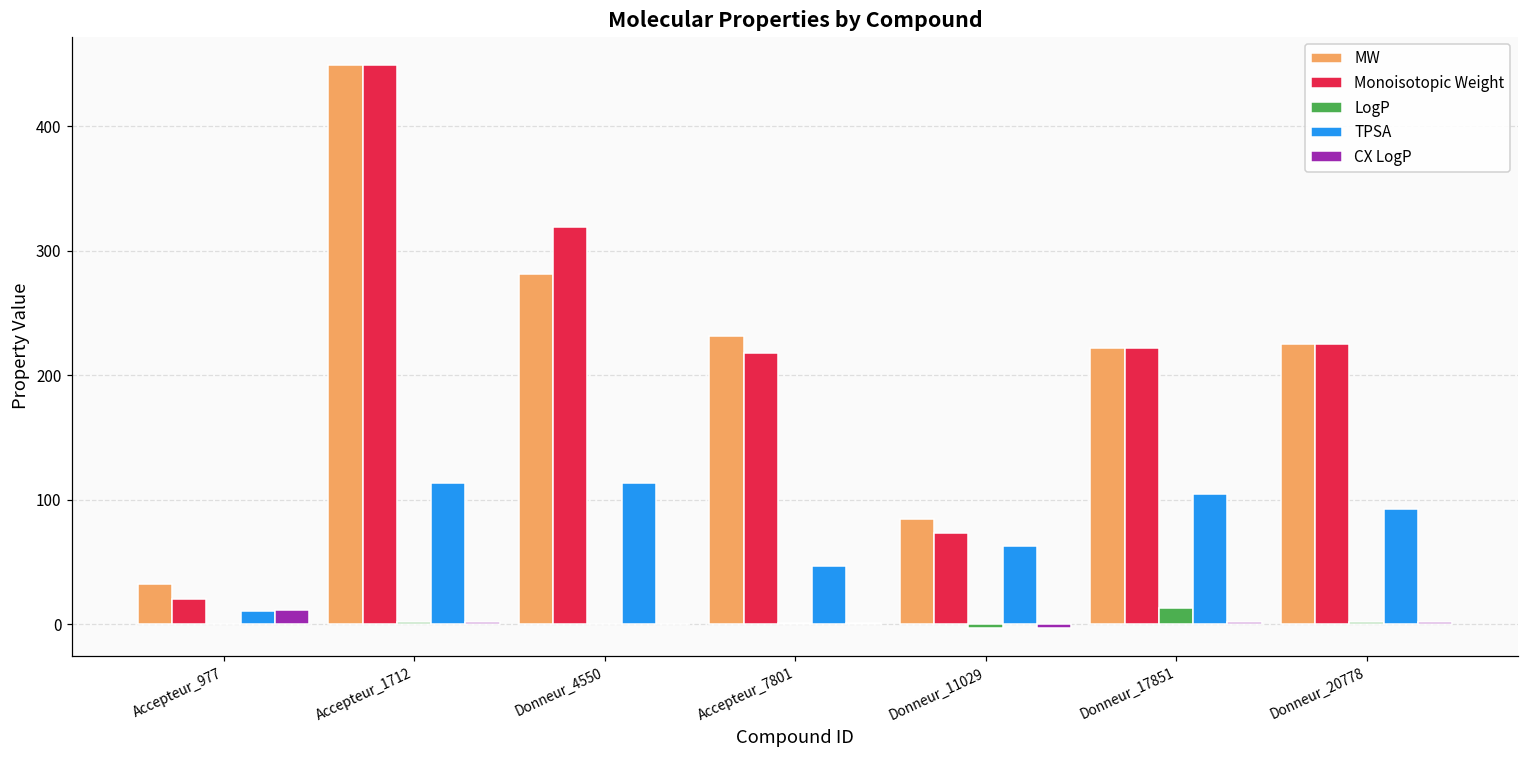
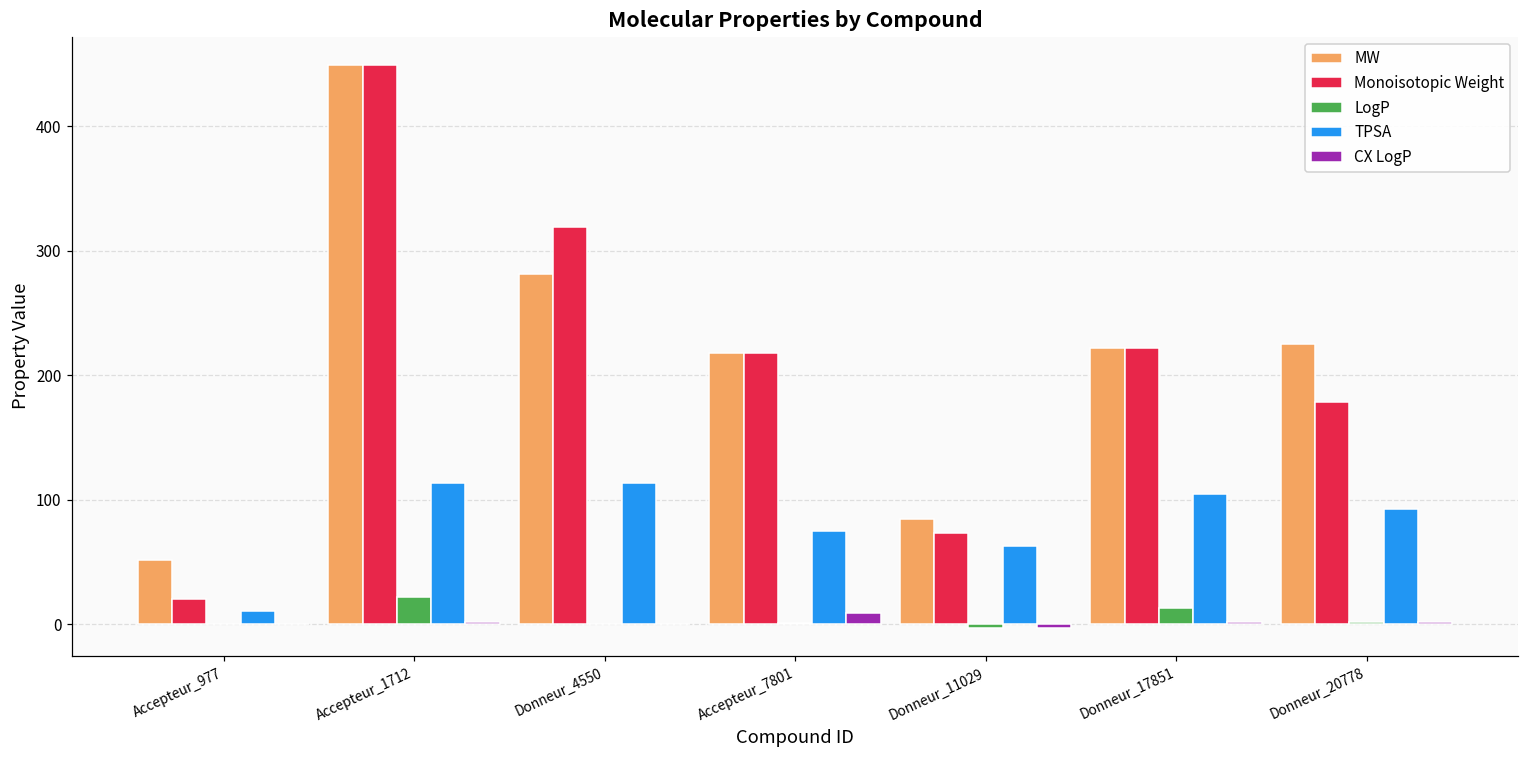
  {
    "MW": {
-     "Accepteur_977": 32,
+     "Accepteur_977": 52,
      "Accepteur_1712": 450,
      "Donneur_4550": 282,
-     "Accepteur_7801": 232,
+     "Accepteur_7801": 218,
      "Donneur_11029": 84,
      "Donneur_17851": 222,
      "Donneur_20778": 225
    },
    "Monoisotopic Weight": {
      "Accepteur_977": 20,
      "Accepteur_1712": 449,
      "Donneur_4550": 320,
      "Accepteur_7801": 218,
      "Donneur_11029": 74,
      "Donneur_17851": 222,
-     "Donneur_20778": 225
+     "Donneur_20778": 178
    },
    "LogP": {
-     "Accepteur_1712": 2,
+     "Accepteur_1712": 22,
      "Donneur_11029": -3,
      "Donneur_17851": 13
    },
    "TPSA": {
      "Accepteur_977": 11,
      "Accepteur_1712": 113,
      "Donneur_4550": 113,
-     "Accepteur_7801": 47,
+     "Accepteur_7801": 75,
      "Donneur_11029": 63,
      "Donneur_17851": 105,
      "Donneur_20778": 93
    },
    "CX LogP": {
-     "Accepteur_977": 12,
-     "Accepteur_7801": 1,
+     "Accepteur_977": 0,
+     "Accepteur_7801": 9,
      "Donneur_11029": -3
    }
  }
